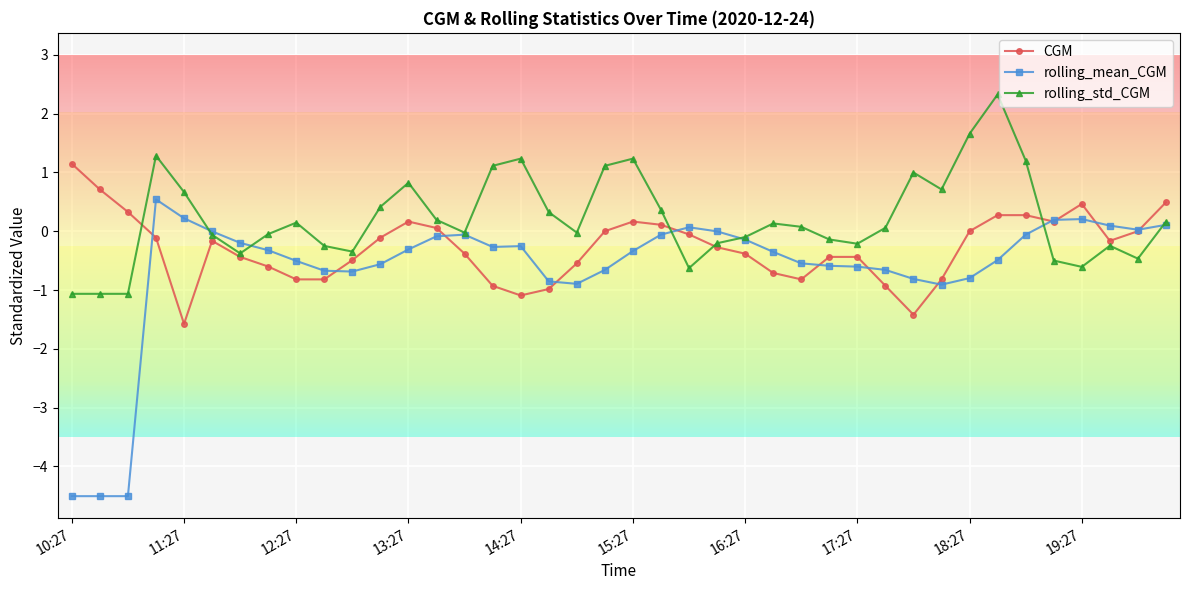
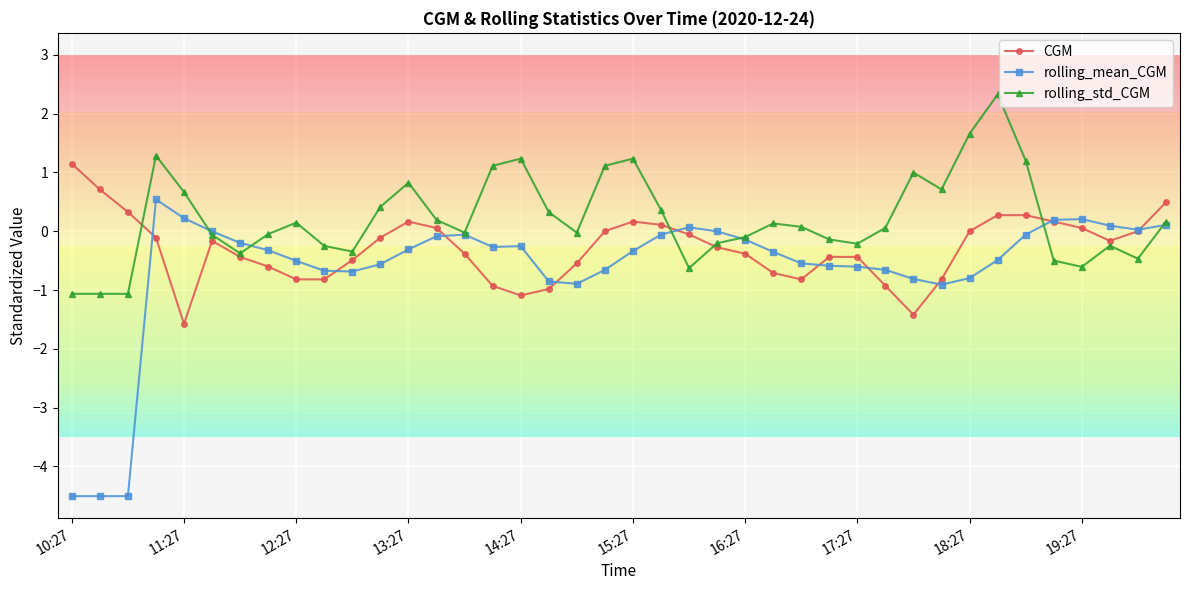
  {
    "CGM": {
      "10:27": 1.1,
      "11:27": -1.6,
      "12:27": -0.8,
      "13:27": 0.2,
      "14:27": -1.1,
      "15:27": 0.2,
      "16:27": -0.4,
      "17:27": -0.4,
      "18:27": 0.0,
-     "19:27": 0.5
+     "19:27": 0.1
    },
    "rolling_mean_CGM": {
      "10:27": -4.5,
      "11:27": 0.2,
      "12:27": -0.5,
      "13:27": -0.3,
      "14:27": -0.3,
      "15:27": -0.3,
      "17:27": -0.6,
      "18:27": -0.8,
      "19:27": 0.2
    },
    "rolling_std_CGM": {
      "10:27": -1.1,
      "11:27": 0.7,
      "12:27": 0.1,
      "13:27": 0.8,
      "14:27": 1.2,
      "15:27": 1.2,
      "17:27": -0.2,
      "18:27": 1.7,
      "19:27": -0.6
    }
  }
